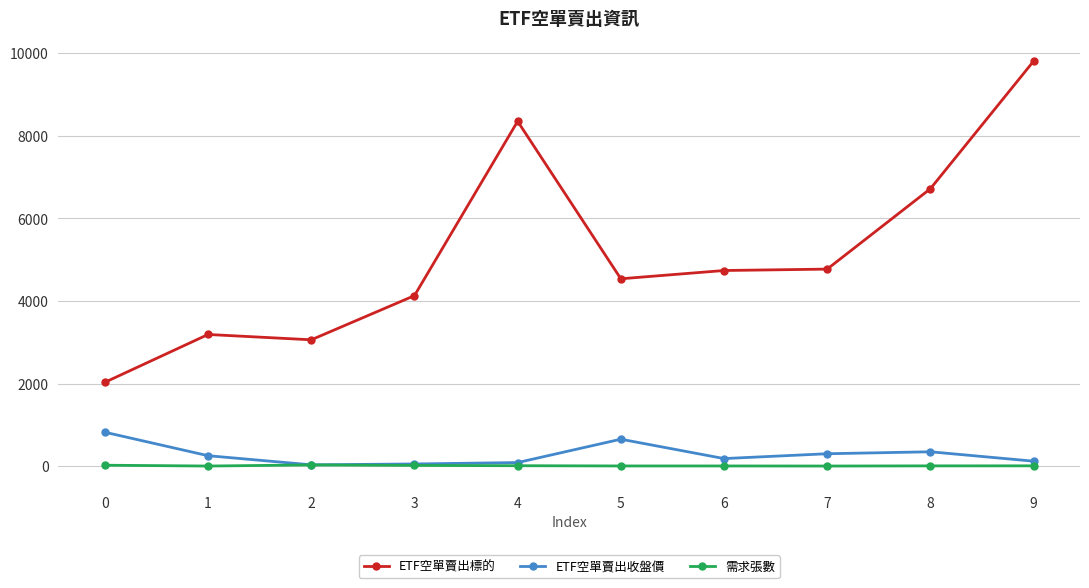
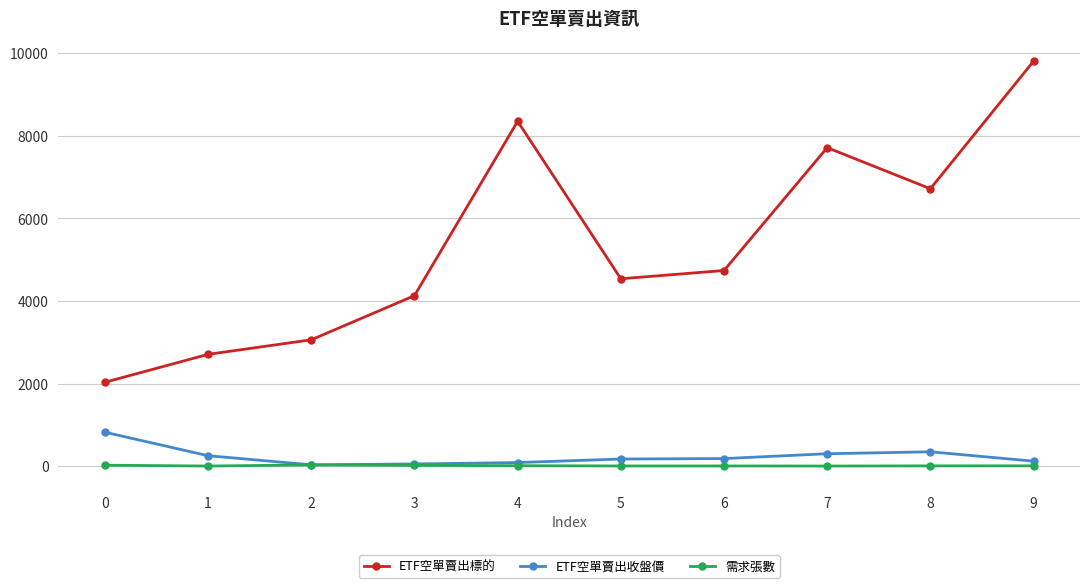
  {
    "ETF空單賣出標的": {
      "0": 2000,
-     "1": 3200,
+     "1": 2700,
      "2": 3100,
      "3": 4100,
      "4": 8300,
      "5": 4500,
      "6": 4700,
-     "7": 4800,
+     "7": 7700,
      "8": 6700,
      "9": 9800
    },
    "ETF空單賣出收盤價": {
      "0": 800,
      "1": 300,
      "4": 100,
-     "5": 700,
+     "5": 200,
      "6": 200,
      "7": 300,
      "8": 300,
      "9": 100
    },
    "需求張數": {
      "0": 0,
      "1": 0,
      "4": 0,
      "5": 0,
      "6": 0,
      "7": 0,
      "8": 0,
      "9": 0
    }
  }
